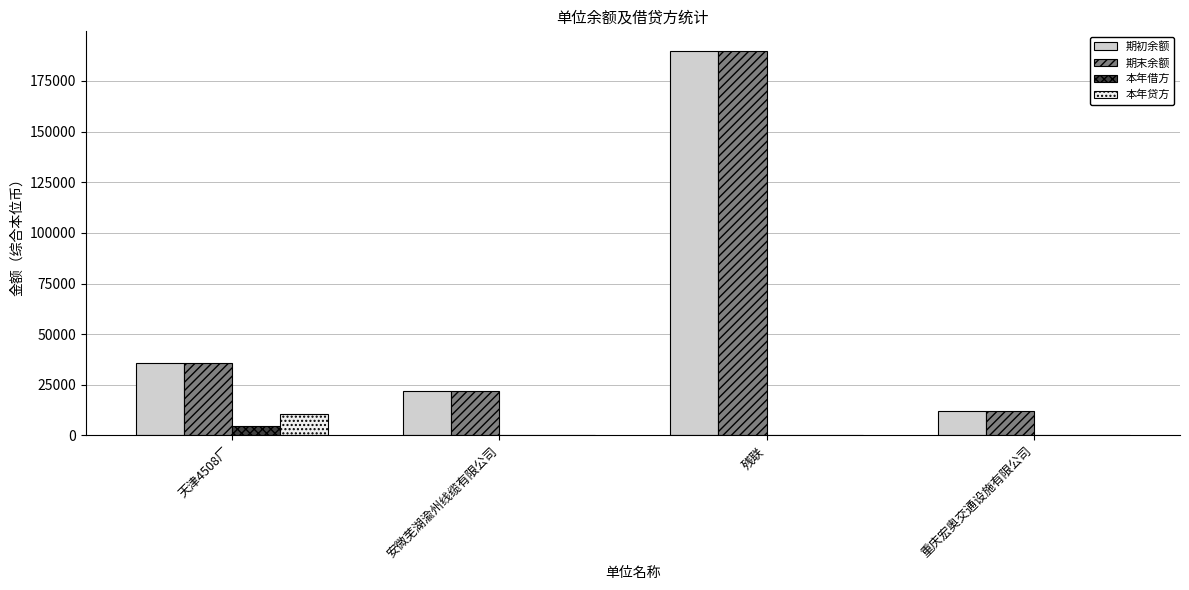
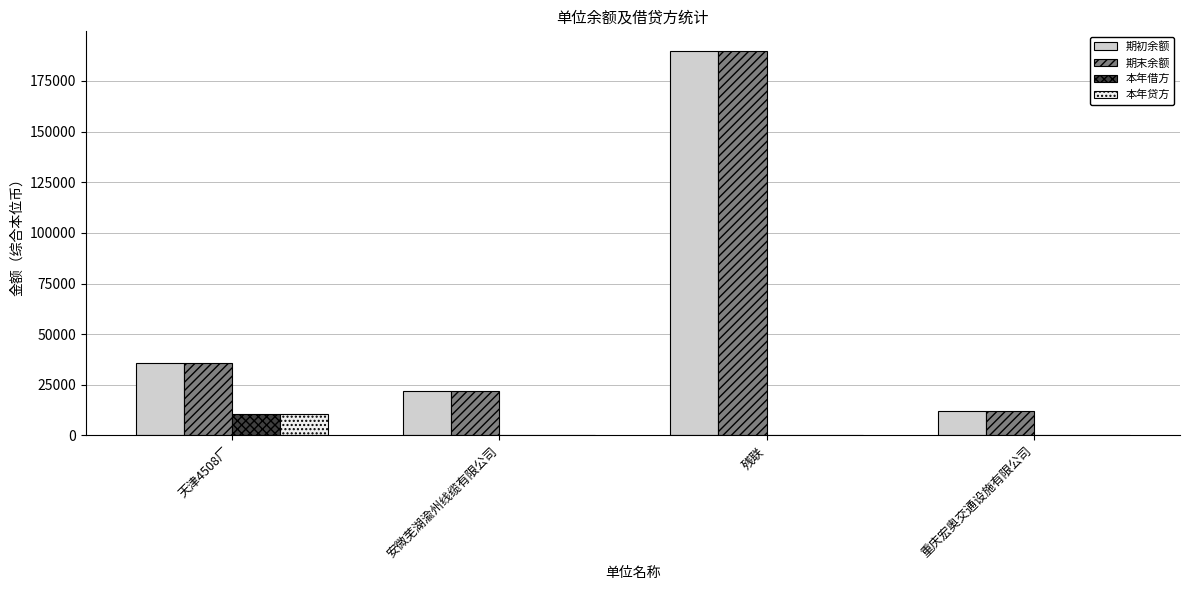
  {
    "期末余额": {
      "天津4508厂": 36000,
      "安微芜湖渝州线缆有限公司": 22000,
      "残联": 190000,
      "重庆宏奥交通设施有限公司": 12000
    },
    "本年借方": {
-     "天津4508厂": 4000,
+     "天津4508厂": 11000,
      "安微芜湖渝州线缆有限公司": 0,
      "残联": 0,
      "重庆宏奥交通设施有限公司": 0
    }
  }
